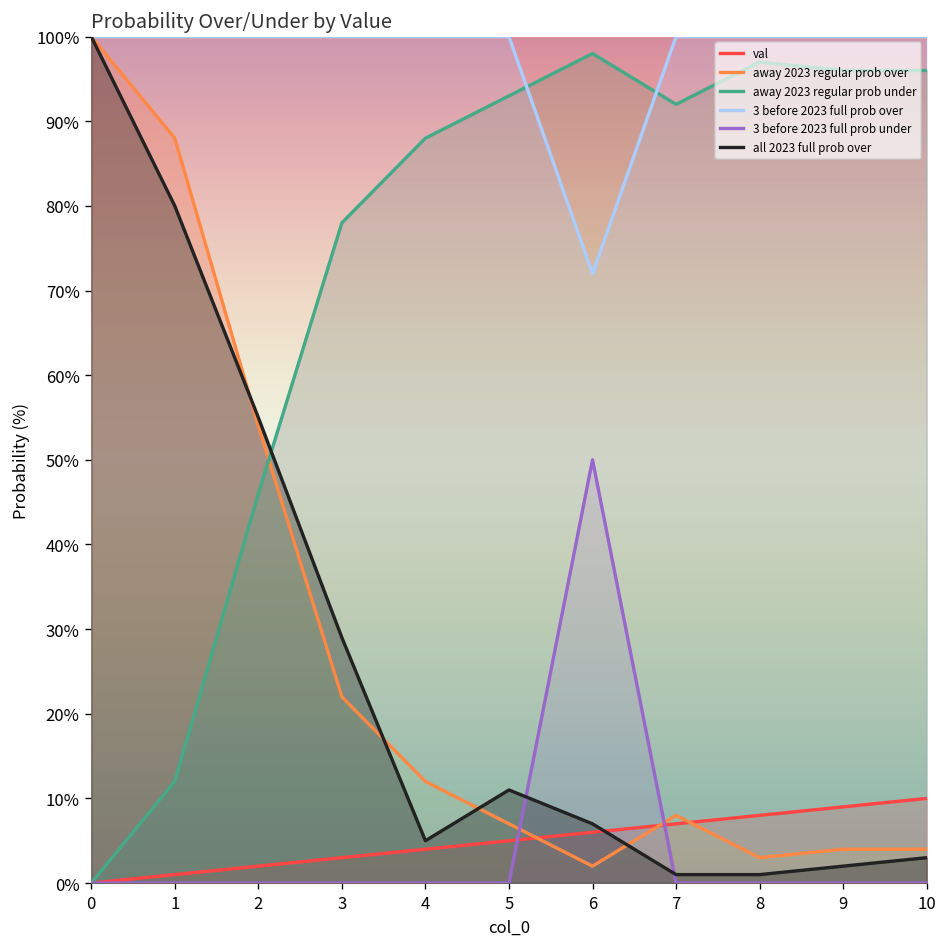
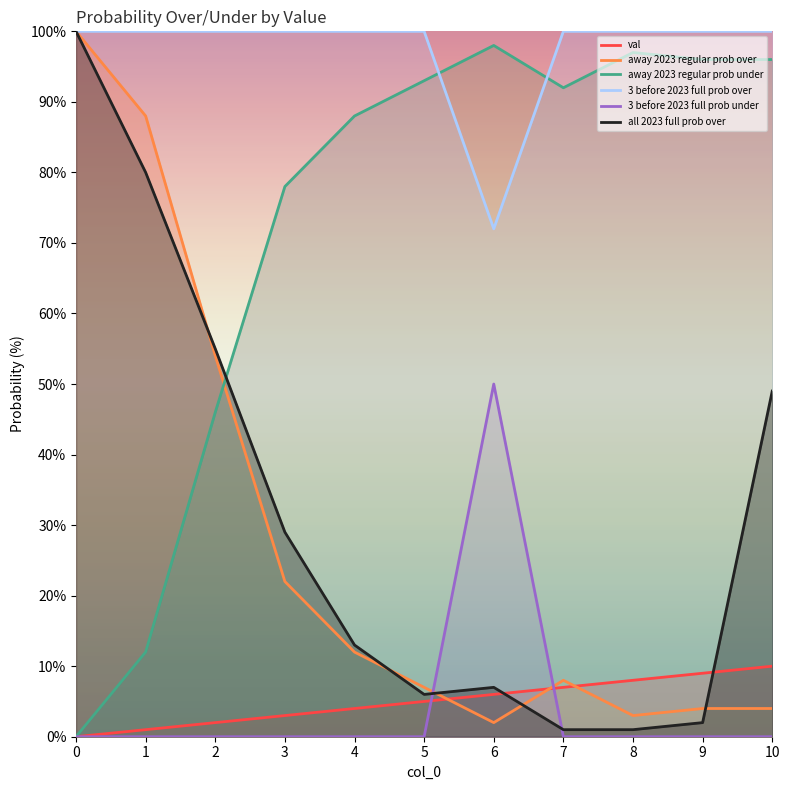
  {
    "away 2023 regular prob under": {
      "1": "12%",
      "2": "46%"
    },
    "3 before 2023 full prob over": {
      "1": "100%",
      "2": "100%",
      "3": "100%",
      "4": "100%",
      "5": "100%",
      "6": "72%",
      "7": "100%",
      "8": "100%",
      "9": "100%",
      "10": "100%"
    },
    "3 before 2023 full prob under": {
      "1": "0%",
      "2": "0%",
      "3": "0%",
      "4": "0%",
      "5": "0%",
      "6": "50%",
      "7": "0%",
      "8": "0%",
      "9": "0%",
      "10": "0%"
    },
    "all 2023 full prob over": {
      "1": "80%",
      "2": "55%",
      "3": "29%",
-     "4": "5%",
-     "5": "11%",
+     "4": "13%",
+     "5": "6%",
      "6": "7%",
      "7": "1%",
      "8": "1%",
      "9": "2%",
-     "10": "3%"
+     "10": "49%"
    }
  }
